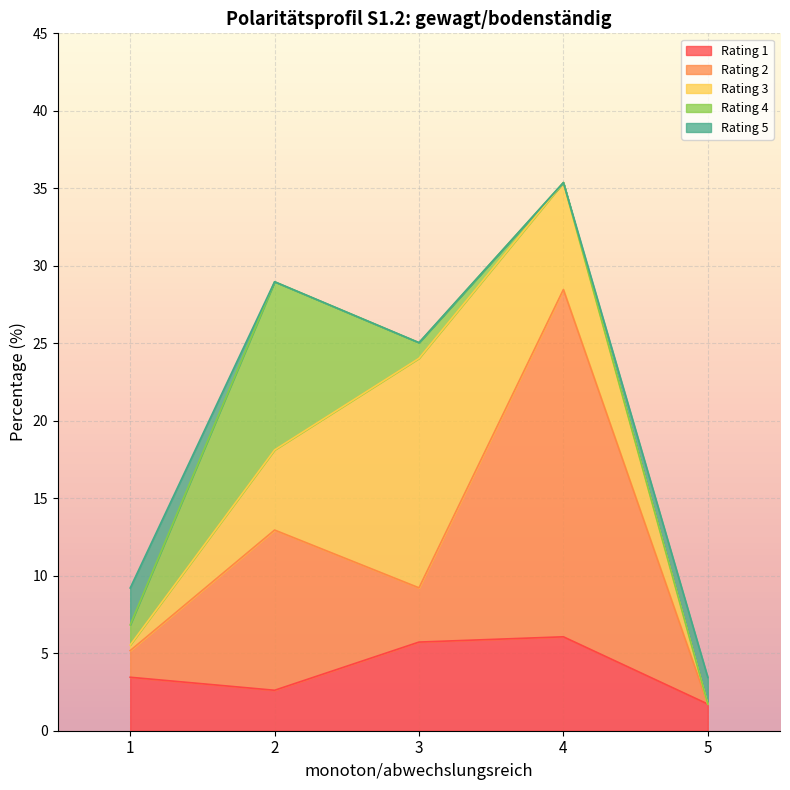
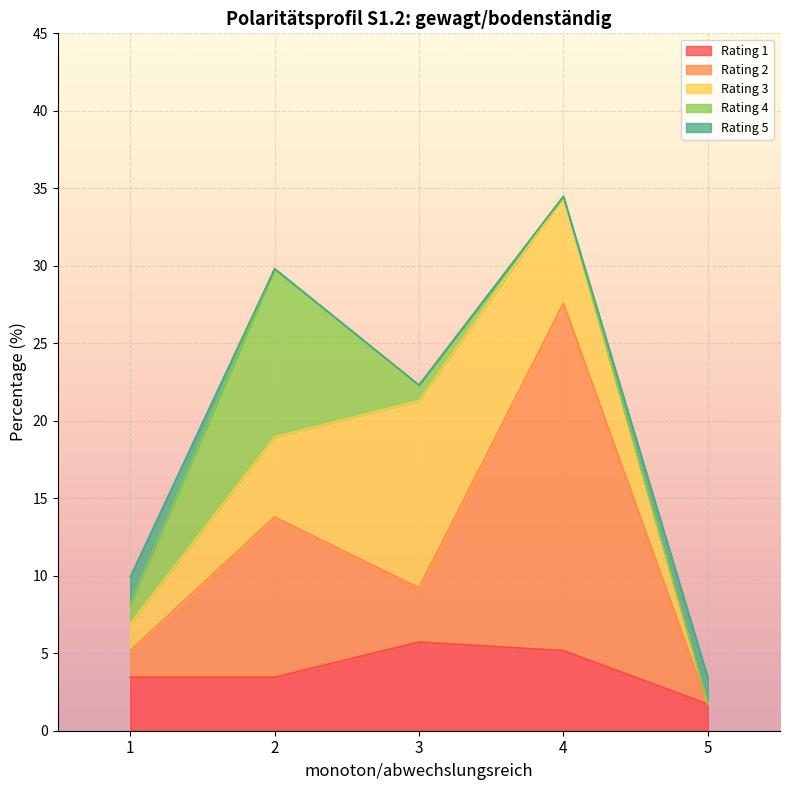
  {
    "Rating 1": {
      "1": 3.5,
-     "2": 2.6,
+     "2": 3.5,
      "3": 5.7,
-     "4": 6.1
+     "4": 5.2
    },
    "Rating 2": {
      "1": 1.7,
      "2": 10.3,
      "3": 3.5,
      "4": 22.4
    },
    "Rating 3": {
-     "1": 0.4,
+     "1": 1.7,
      "2": 5.2,
-     "3": 14.8
+     "3": 12.1
    },
    "Rating 4": {
      "1": 1.3
    },
    "Rating 5": {
-     "1": 2.4,
+     "1": 1.7,
      "5": 1.7
    }
  }
